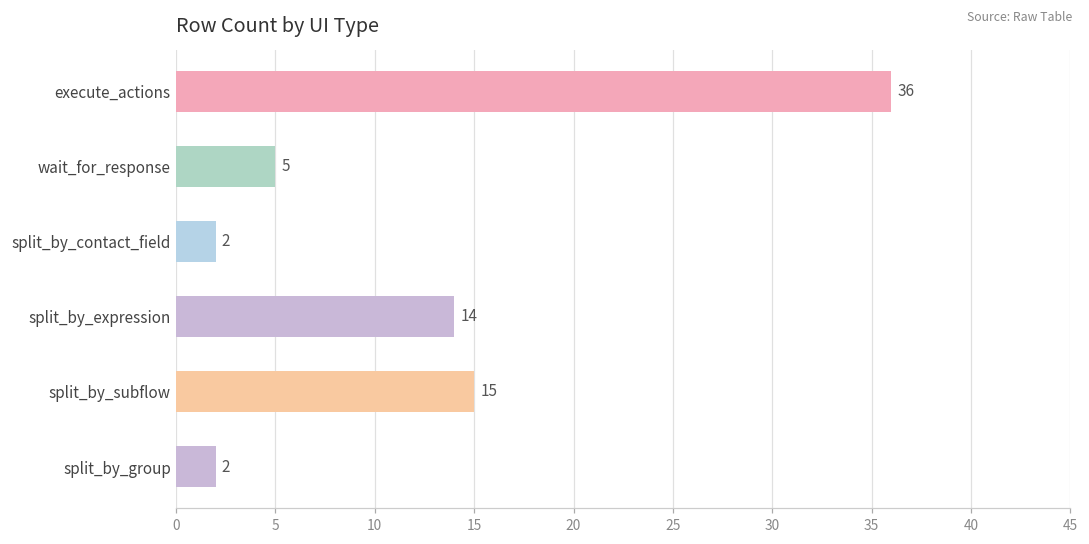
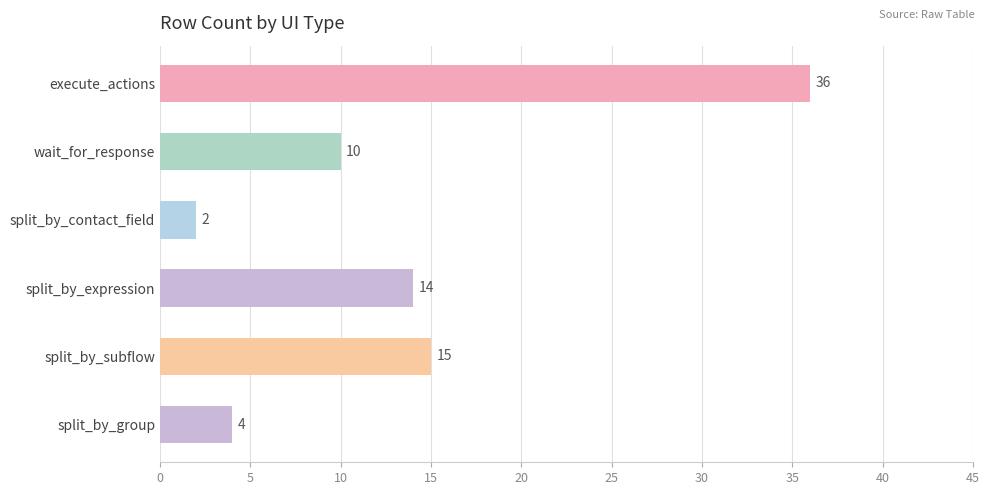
  {
    "execute_actions": 36,
-   "wait_for_response": 5,
+   "wait_for_response": 10,
    "split_by_contact_field": 2,
    "split_by_expression": 14,
    "split_by_subflow": 15,
-   "split_by_group": 2
+   "split_by_group": 4
  }
